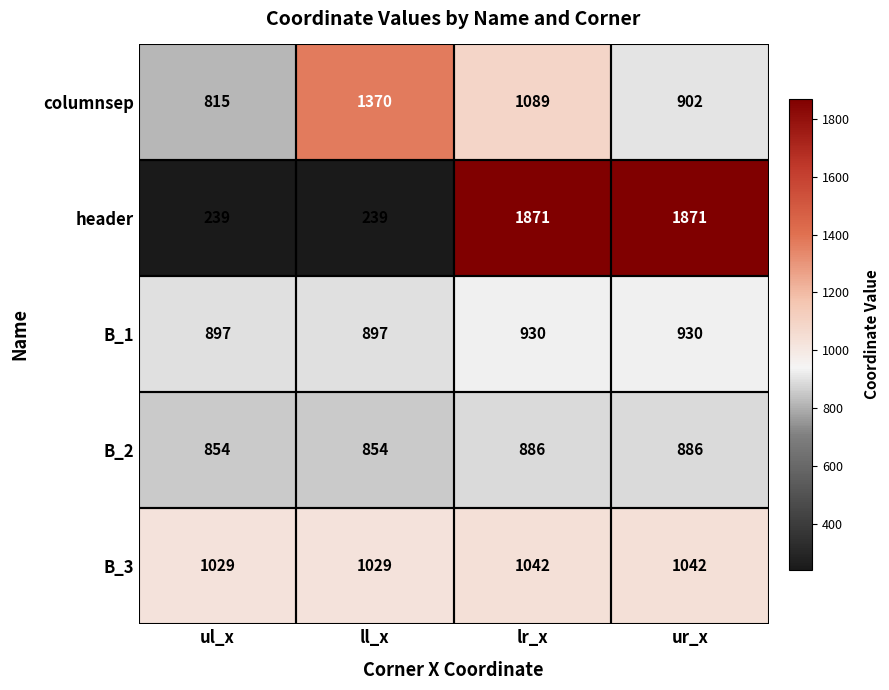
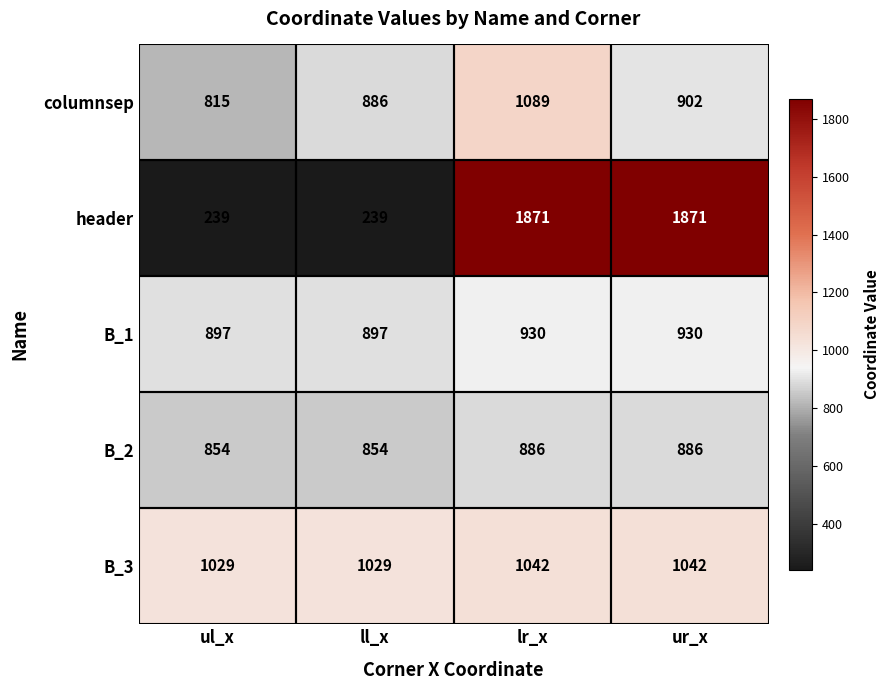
  {
    "columnsep": {
      "ul_x": 815,
-     "ll_x": 1370,
+     "ll_x": 886,
      "lr_x": 1089,
      "ur_x": 902
    },
    "header": {
      "lr_x": 1871,
      "ur_x": 1871
    },
    "B_1": {
      "ul_x": 897,
      "ll_x": 897,
      "lr_x": 930,
      "ur_x": 930
    },
    "B_2": {
      "ul_x": 854,
      "ll_x": 854,
      "lr_x": 886,
      "ur_x": 886
    },
    "B_3": {
      "ul_x": 1029,
      "ll_x": 1029,
      "lr_x": 1042,
      "ur_x": 1042
    }
  }
